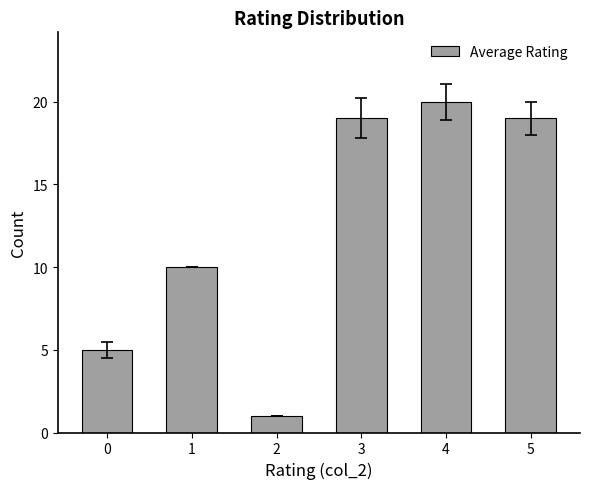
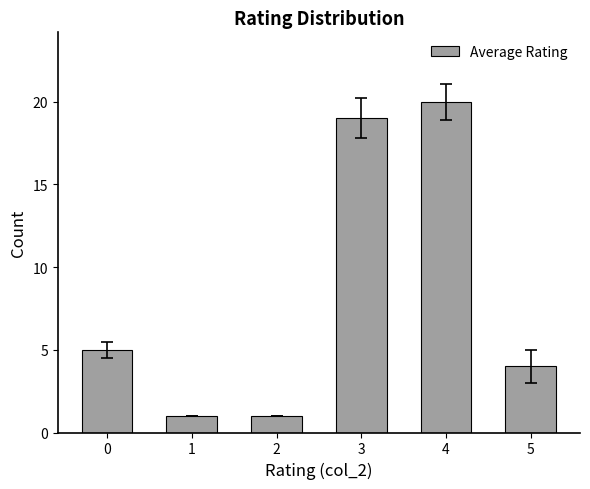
  {
    "Average Rating": {
      "0": 5,
-     "1": 10,
+     "1": 1,
      "2": 1,
      "3": 19,
      "4": 20,
-     "5": 19
+     "5": 4
    }
  }
